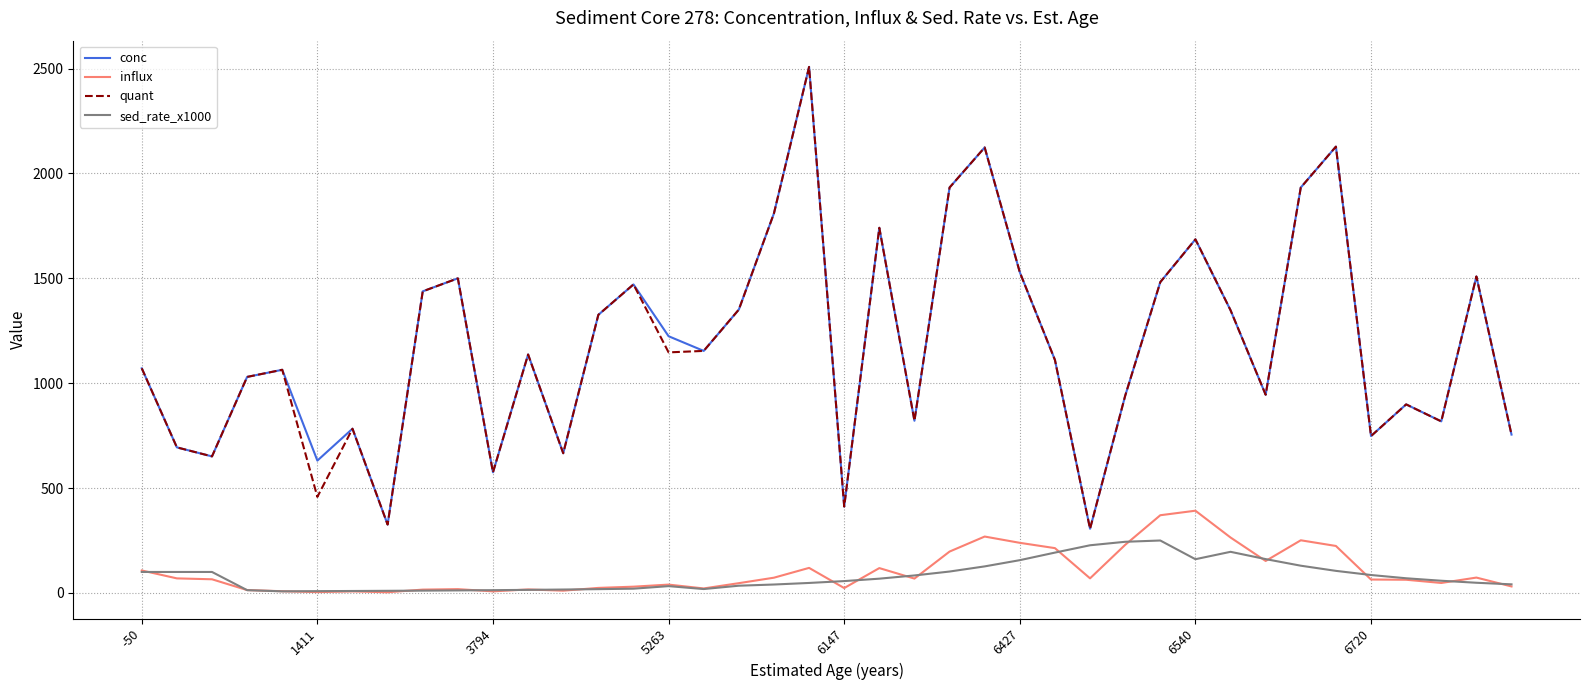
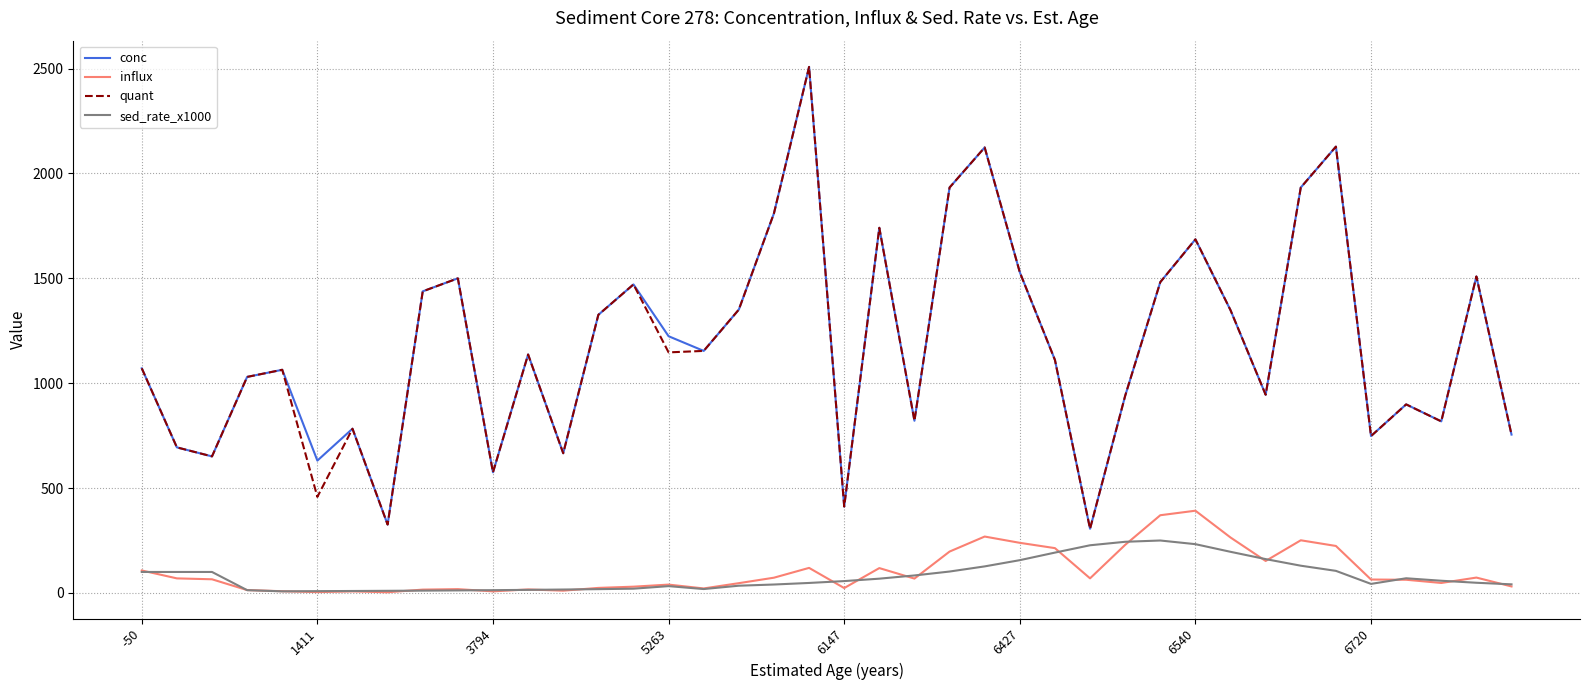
  {
    "conc": {
      "1411": 630,
      "5263": 1220
    },
    "influx": {
      "6147": 20,
      "6427": 240,
      "6540": 390,
      "6720": 60
    },
    "quant": {
      "1411": 460,
      "5263": 1150
    },
    "sed_rate_x1000": {
      "6147": 60,
      "6427": 160,
-     "6540": 160,
-     "6720": 90
+     "6540": 230,
+     "6720": 40
    }
  }
